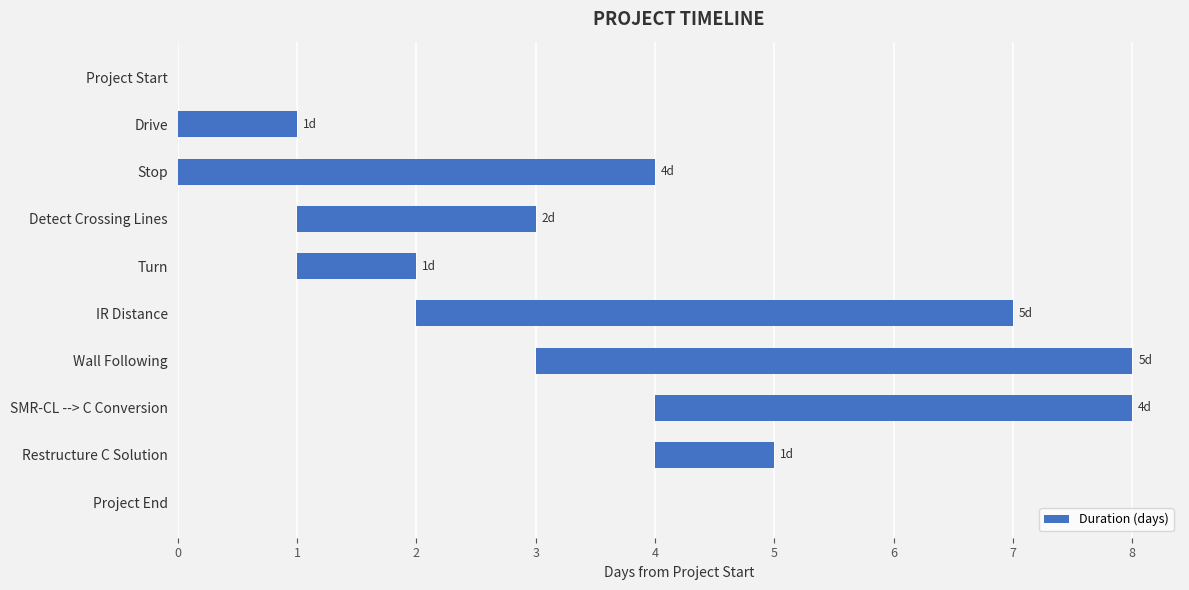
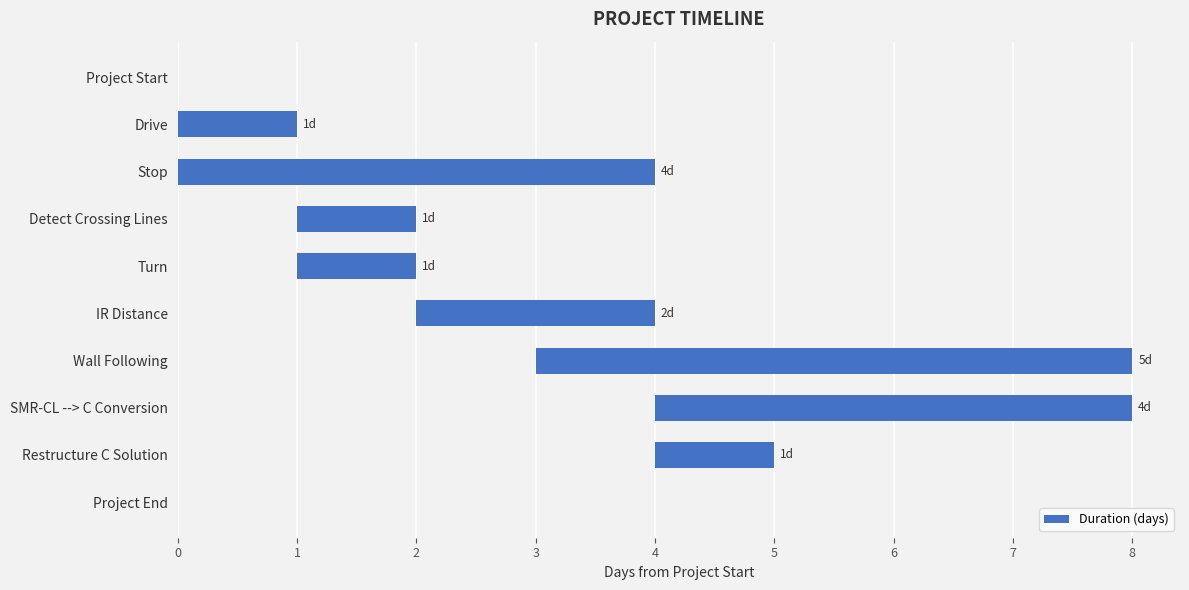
  {
    "Duration (days)": {
      "Drive": "1d",
      "Stop": "4d",
-     "Detect Crossing Lines": "2d",
+     "Detect Crossing Lines": "1d",
      "Turn": "1d",
-     "IR Distance": "5d",
+     "IR Distance": "2d",
      "Wall Following": "5d",
      "SMR-CL --> C Conversion": "4d",
      "Restructure C Solution": "1d"
    }
  }
